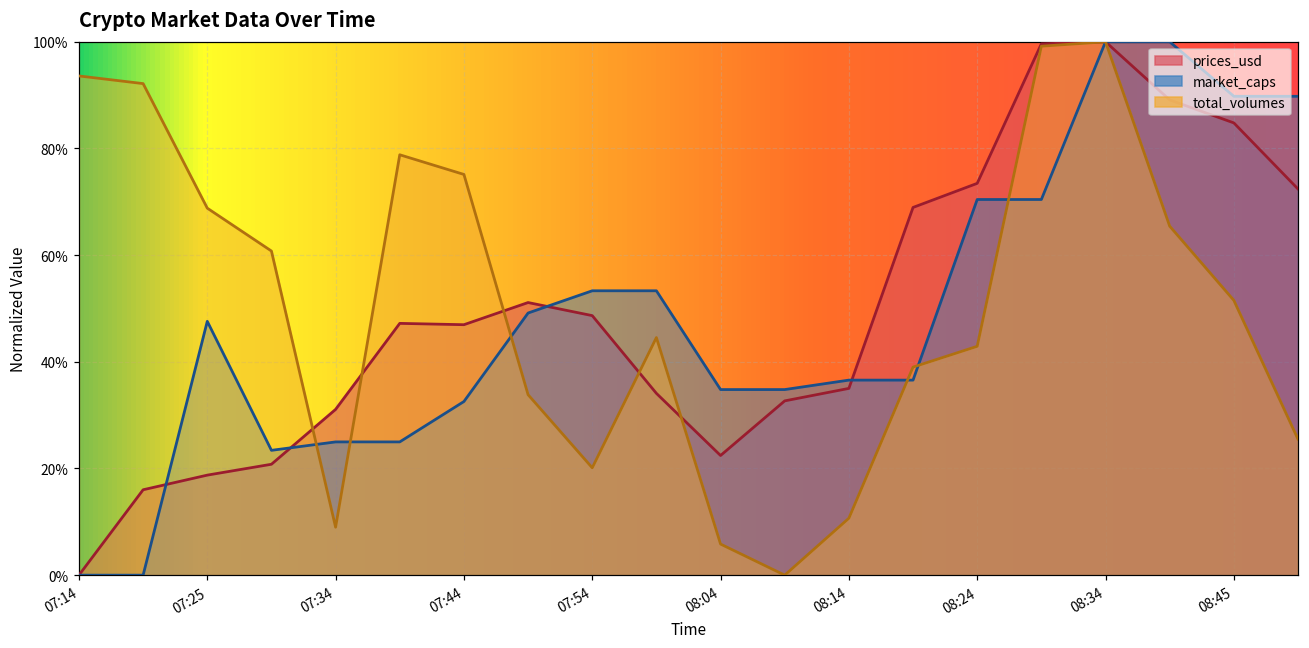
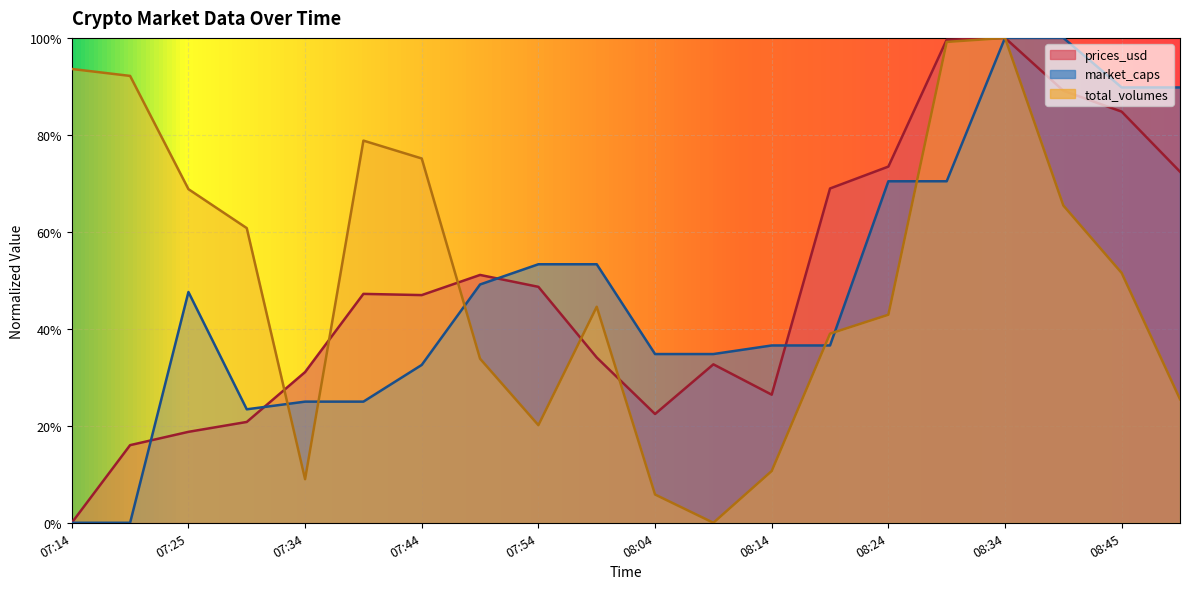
  {
    "prices_usd": {
      "07:25": "19%",
      "07:34": "31%",
      "07:44": "47%",
      "07:54": "49%",
      "08:04": "22%",
-     "08:14": "35%",
+     "08:14": "26%",
      "08:24": "73%",
      "08:45": "85%"
    },
    "market_caps": {
      "07:25": "48%",
      "07:34": "25%",
      "07:44": "33%",
      "07:54": "53%",
      "08:04": "35%",
      "08:14": "37%",
      "08:24": "70%"
    },
    "total_volumes": {
      "07:14": "94%",
      "07:25": "69%",
      "07:34": "9%",
      "07:44": "75%",
      "07:54": "20%",
      "08:04": "6%",
      "08:14": "11%",
      "08:24": "43%",
      "08:45": "52%"
    }
  }
